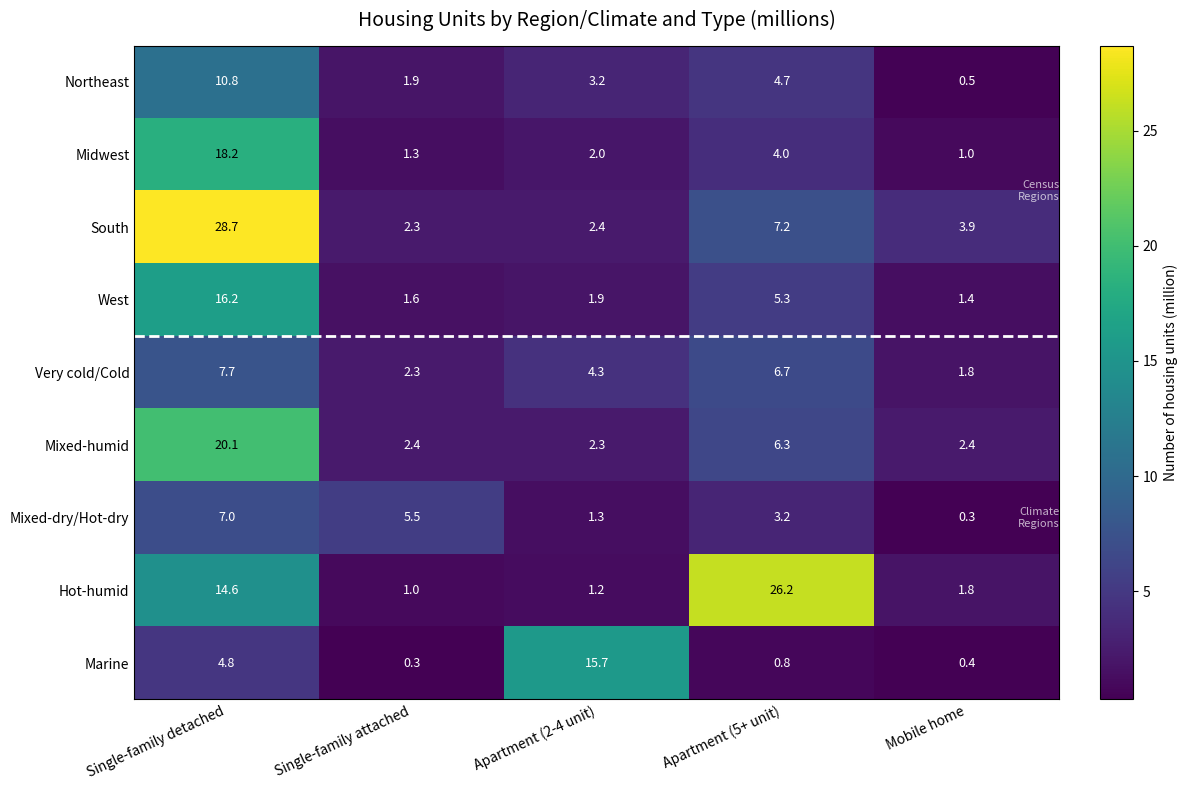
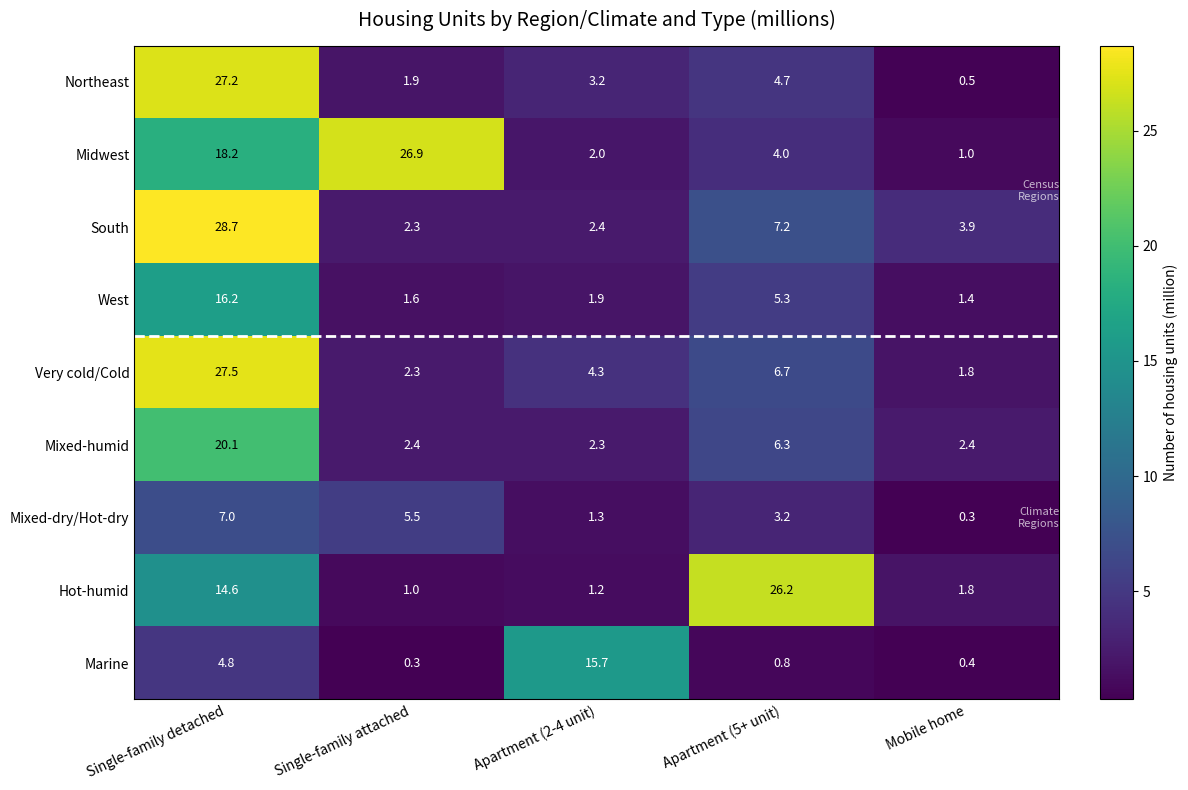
  {
    "Northeast": {
-     "Single-family detached": 10.8,
+     "Single-family detached": 27.2,
      "Single-family attached": 1.9,
      "Apartment (2-4 unit)": 3.2,
      "Apartment (5+ unit)": 4.7,
      "Mobile home": 0.5
    },
    "Midwest": {
      "Single-family detached": 18.2,
-     "Single-family attached": 1.3,
+     "Single-family attached": 26.9,
      "Apartment (2-4 unit)": 2.0,
      "Apartment (5+ unit)": 4.0
    },
    "South": {
      "Single-family detached": 28.7,
      "Single-family attached": 2.3,
      "Apartment (2-4 unit)": 2.4,
      "Apartment (5+ unit)": 7.2,
      "Mobile home": 3.9
    },
    "West": {
      "Single-family detached": 16.2,
      "Single-family attached": 1.6,
      "Apartment (2-4 unit)": 1.9,
      "Apartment (5+ unit)": 5.3,
      "Mobile home": 1.4
    },
    "Very cold/Cold": {
-     "Single-family detached": 7.7,
+     "Single-family detached": 27.5,
      "Single-family attached": 2.3,
      "Apartment (2-4 unit)": 4.3,
      "Apartment (5+ unit)": 6.7,
      "Mobile home": 1.8
    },
    "Mixed-humid": {
      "Single-family detached": 20.1,
      "Single-family attached": 2.4,
      "Apartment (2-4 unit)": 2.3,
      "Apartment (5+ unit)": 6.3,
      "Mobile home": 2.4
    },
    "Mixed-dry/Hot-dry": {
      "Single-family detached": 7.0,
      "Single-family attached": 5.5,
      "Apartment (2-4 unit)": 1.3,
      "Apartment (5+ unit)": 3.2
    },
    "Hot-humid": {
      "Single-family detached": 14.6,
      "Single-family attached": 1.0,
      "Apartment (2-4 unit)": 1.2,
      "Apartment (5+ unit)": 26.2,
      "Mobile home": 1.8
    },
    "Marine": {
      "Single-family detached": 4.8,
      "Single-family attached": 0.3,
      "Apartment (2-4 unit)": 15.7,
      "Apartment (5+ unit)": 0.8,
      "Mobile home": 0.4
    }
  }
